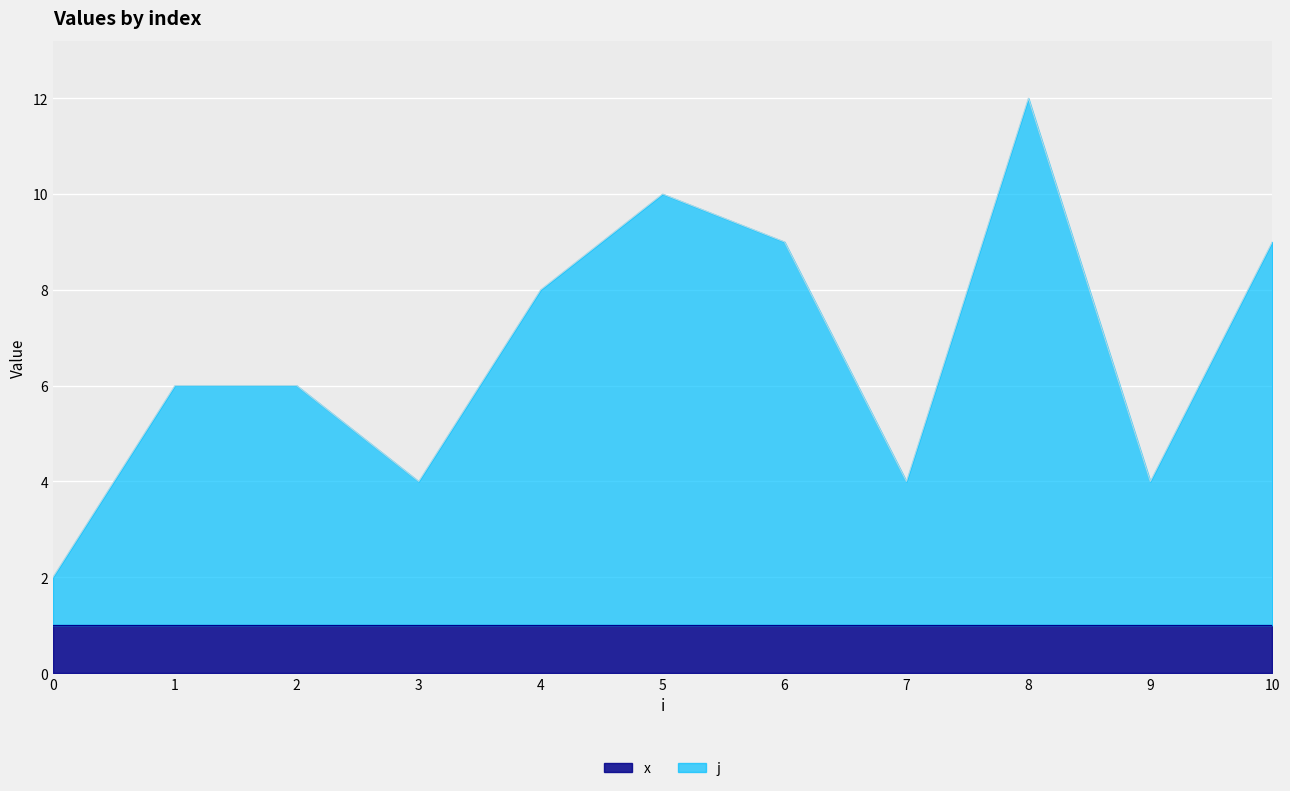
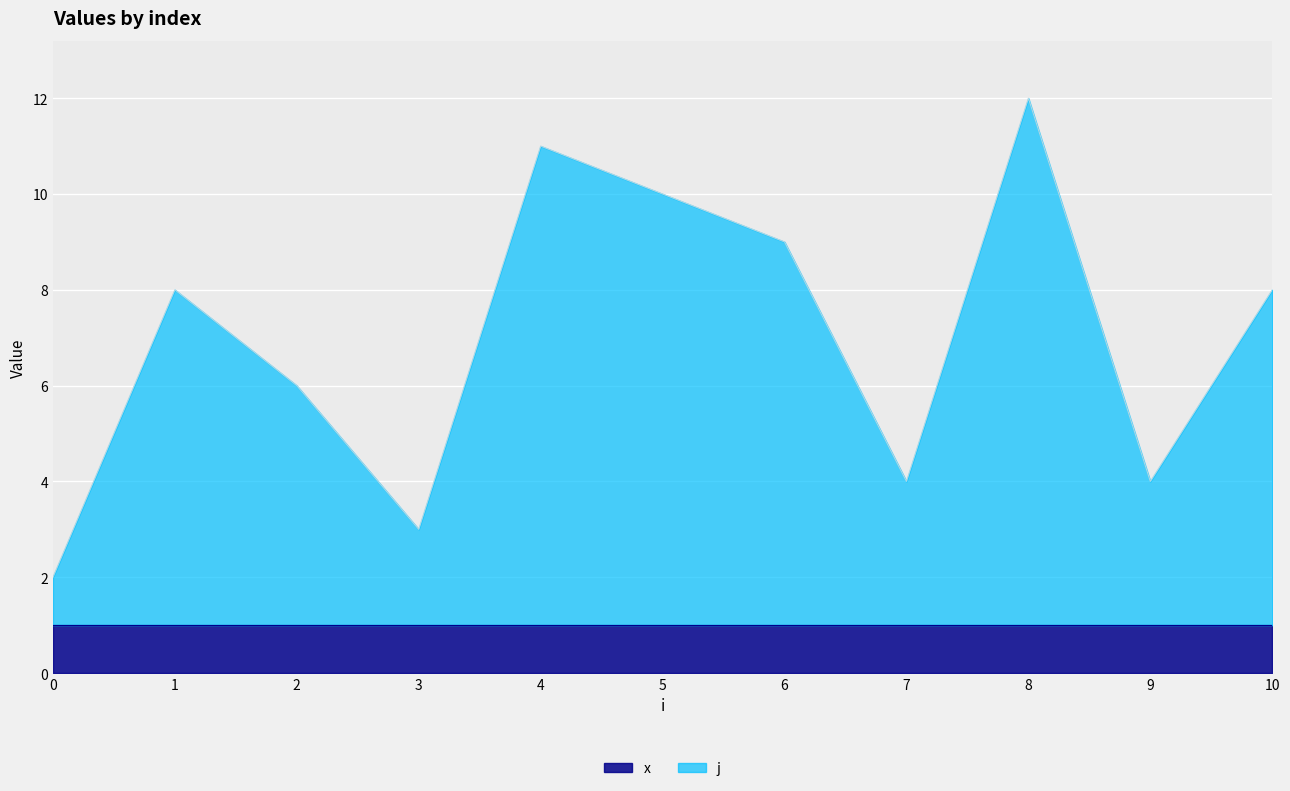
  {
    "x": {
      "0": 1.0,
      "1": 1.0,
      "2": 1.0,
      "3": 1.0,
      "4": 1.0,
      "5": 1.0,
      "6": 1.0,
      "7": 1.0,
      "8": 1.0,
      "9": 1.0,
      "10": 1.0
    },
    "j": {
      "0": 2.0,
-     "1": 6.0,
+     "1": 8.0,
      "2": 6.0,
-     "3": 4.0,
-     "4": 8.0,
+     "3": 3.0,
+     "4": 11.0,
      "5": 10.0,
      "6": 9.0,
      "7": 4.0,
      "8": 12.0,
      "9": 4.0,
-     "10": 9.0
+     "10": 8.0
    }
  }
